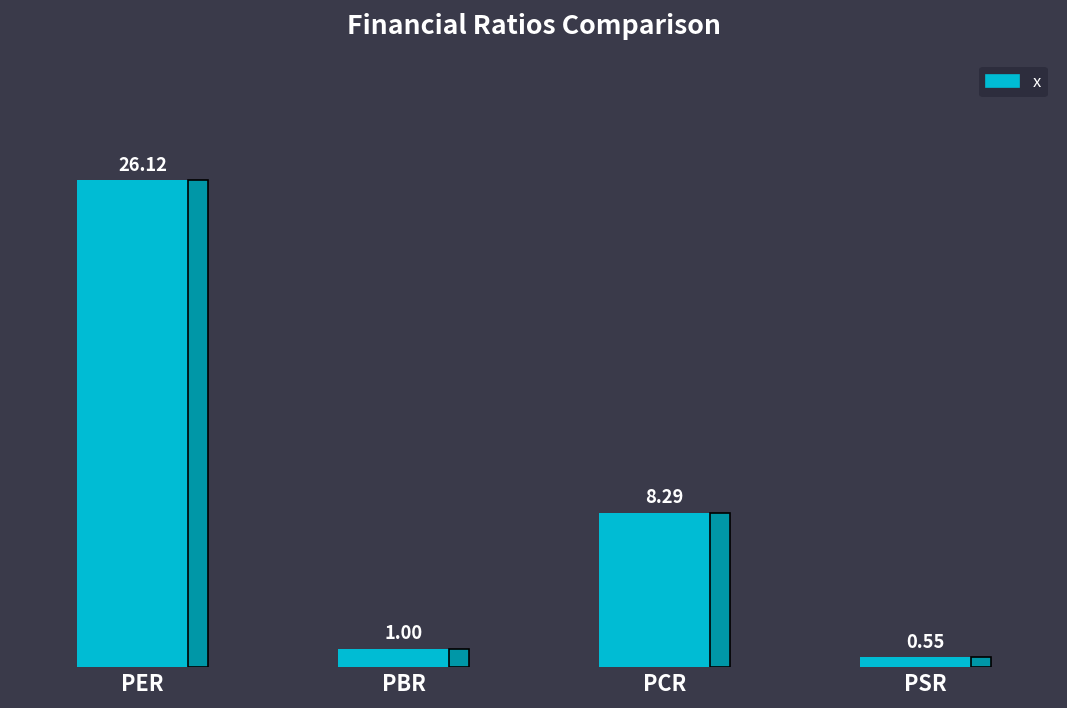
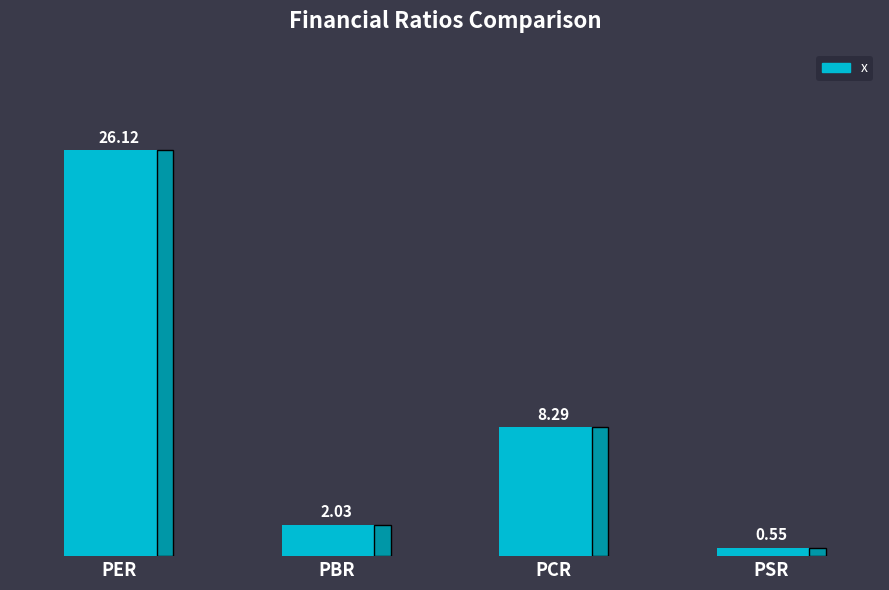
  {
    "PER": 26.12,
-   "PBR": 1.00,
+   "PBR": 2.03,
    "PCR": 8.29,
    "PSR": 0.55
  }
